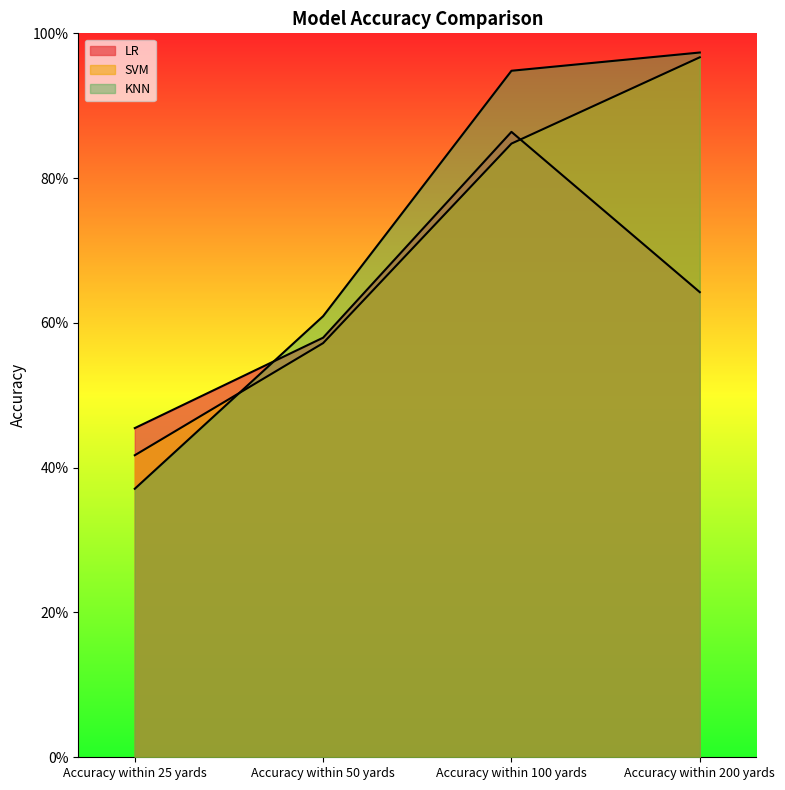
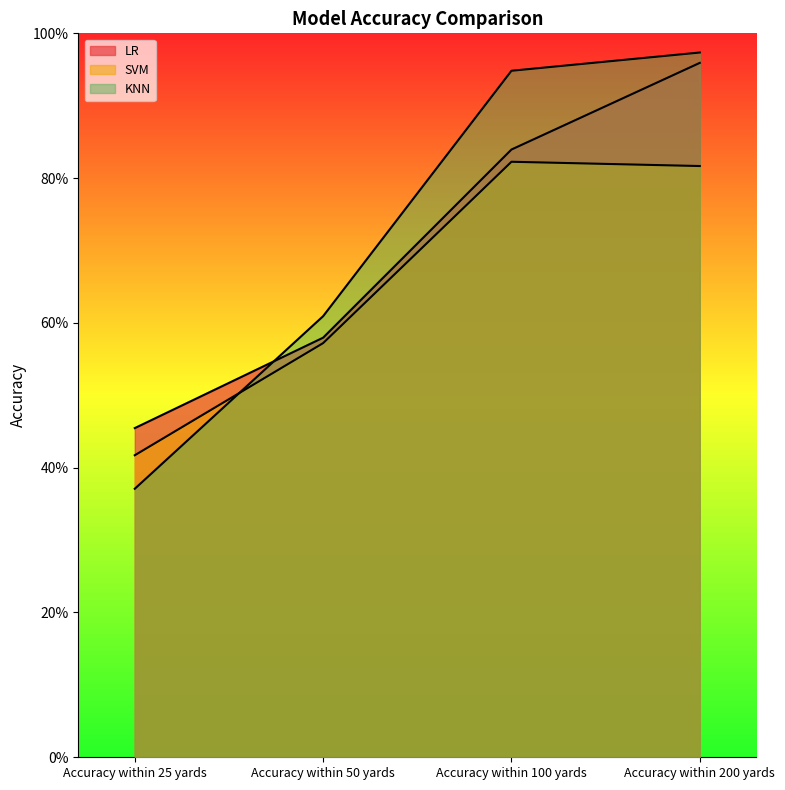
  {
    "LR": {
      "Accuracy within 25 yards": "45%",
      "Accuracy within 50 yards": "58%",
-     "Accuracy within 100 yards": "86%",
-     "Accuracy within 200 yards": "64%"
+     "Accuracy within 100 yards": "84%",
+     "Accuracy within 200 yards": "96%"
    },
    "SVM": {
      "Accuracy within 25 yards": "42%",
      "Accuracy within 50 yards": "57%",
-     "Accuracy within 100 yards": "85%",
-     "Accuracy within 200 yards": "97%"
+     "Accuracy within 100 yards": "82%",
+     "Accuracy within 200 yards": "82%"
    },
    "KNN": {
      "Accuracy within 25 yards": "37%",
      "Accuracy within 50 yards": "61%",
      "Accuracy within 100 yards": "95%",
      "Accuracy within 200 yards": "97%"
    }
  }
